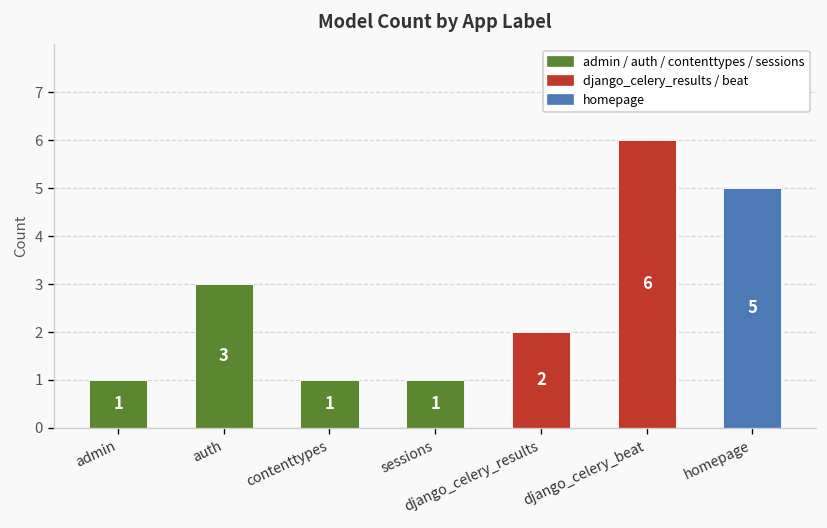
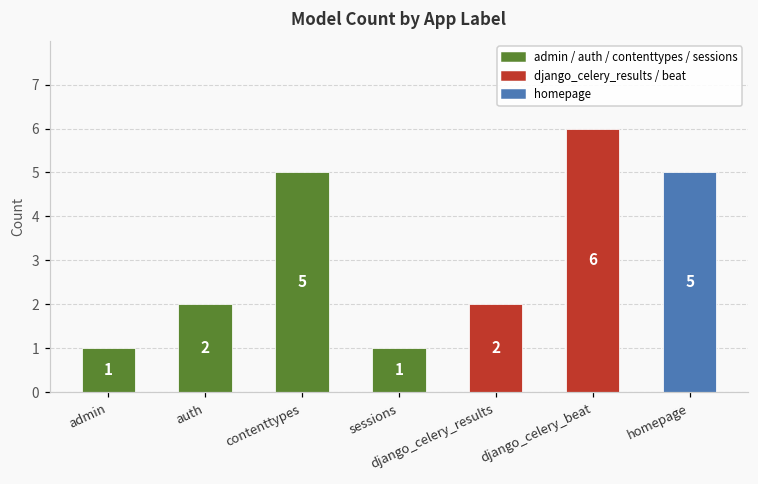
  {
    "admin": 1,
-   "auth": 3,
-   "contenttypes": 1,
+   "auth": 2,
+   "contenttypes": 5,
    "sessions": 1,
    "django_celery_results": 2,
    "django_celery_beat": 6,
    "homepage": 5
  }
